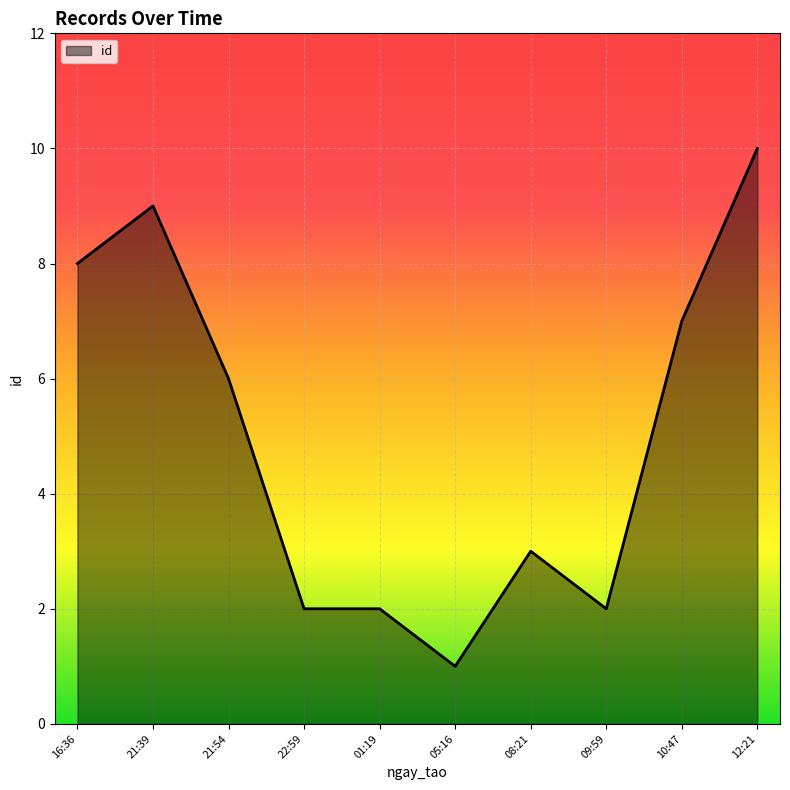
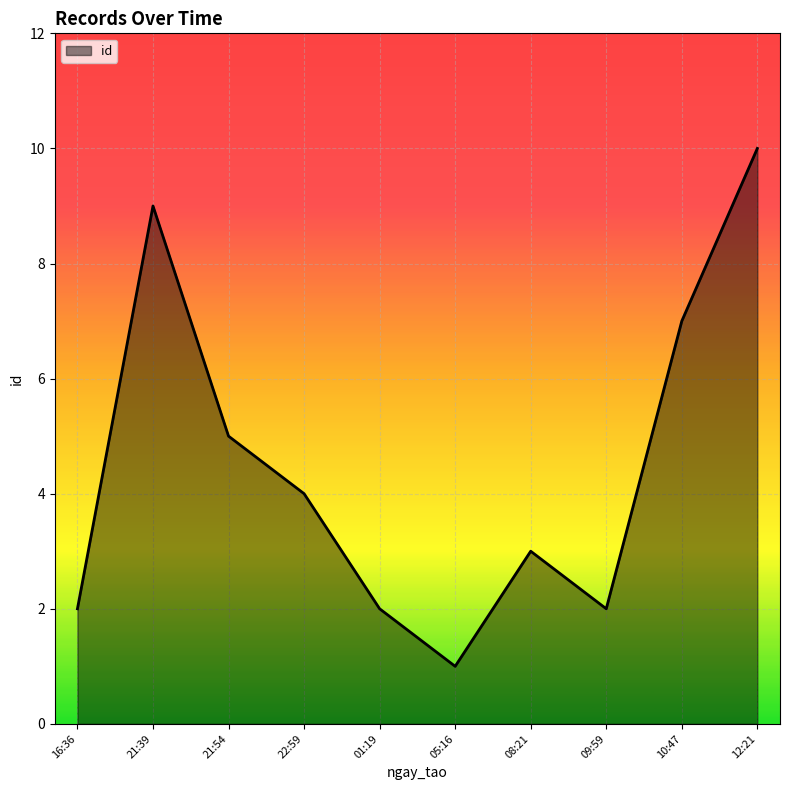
  {
-   "16:36": 8,
+   "16:36": 2,
    "21:39": 9,
-   "21:54": 6,
-   "22:59": 2,
+   "21:54": 5,
+   "22:59": 4,
    "01:19": 2,
    "05:16": 1,
    "08:21": 3,
    "09:59": 2,
    "10:47": 7,
    "12:21": 10
  }
